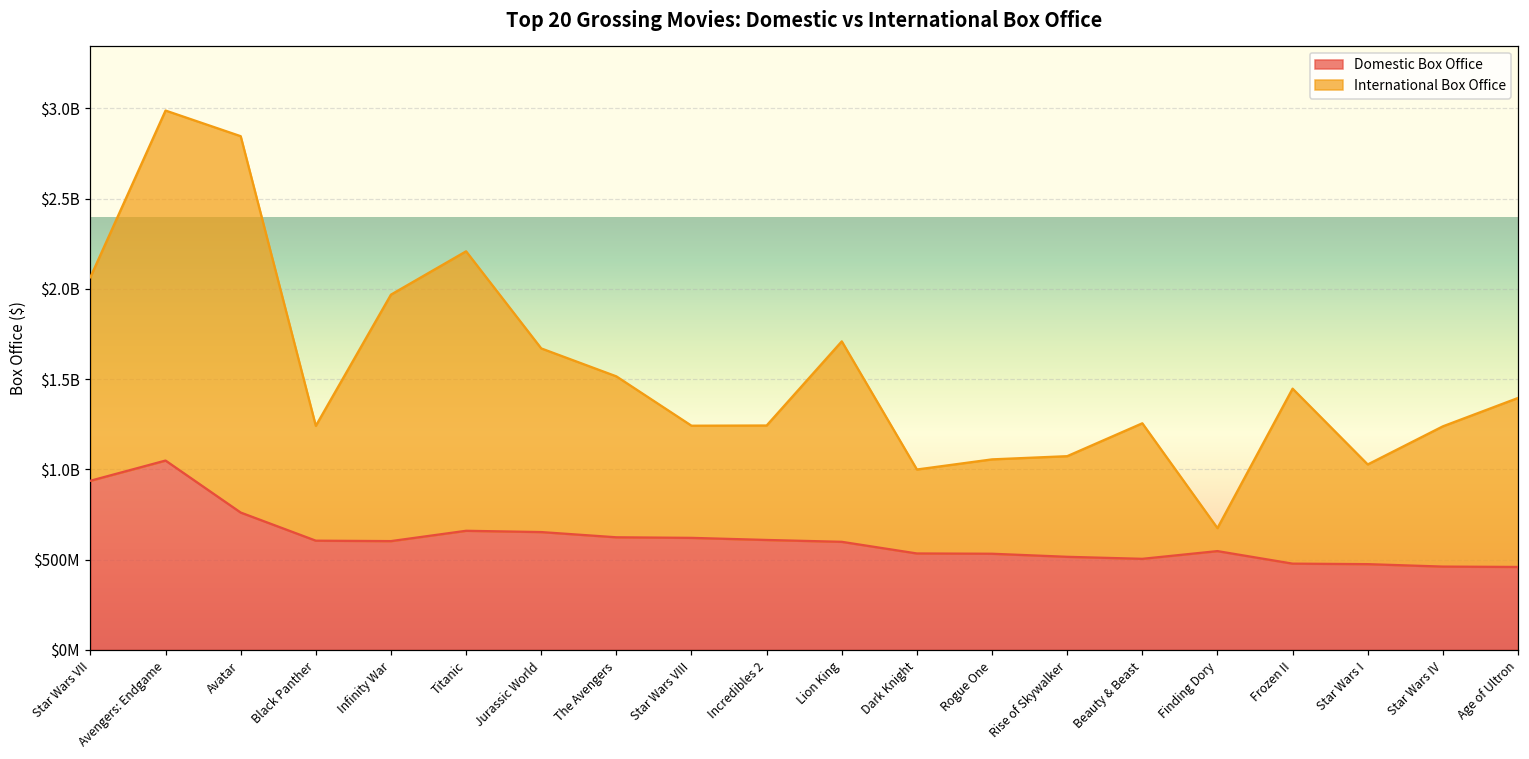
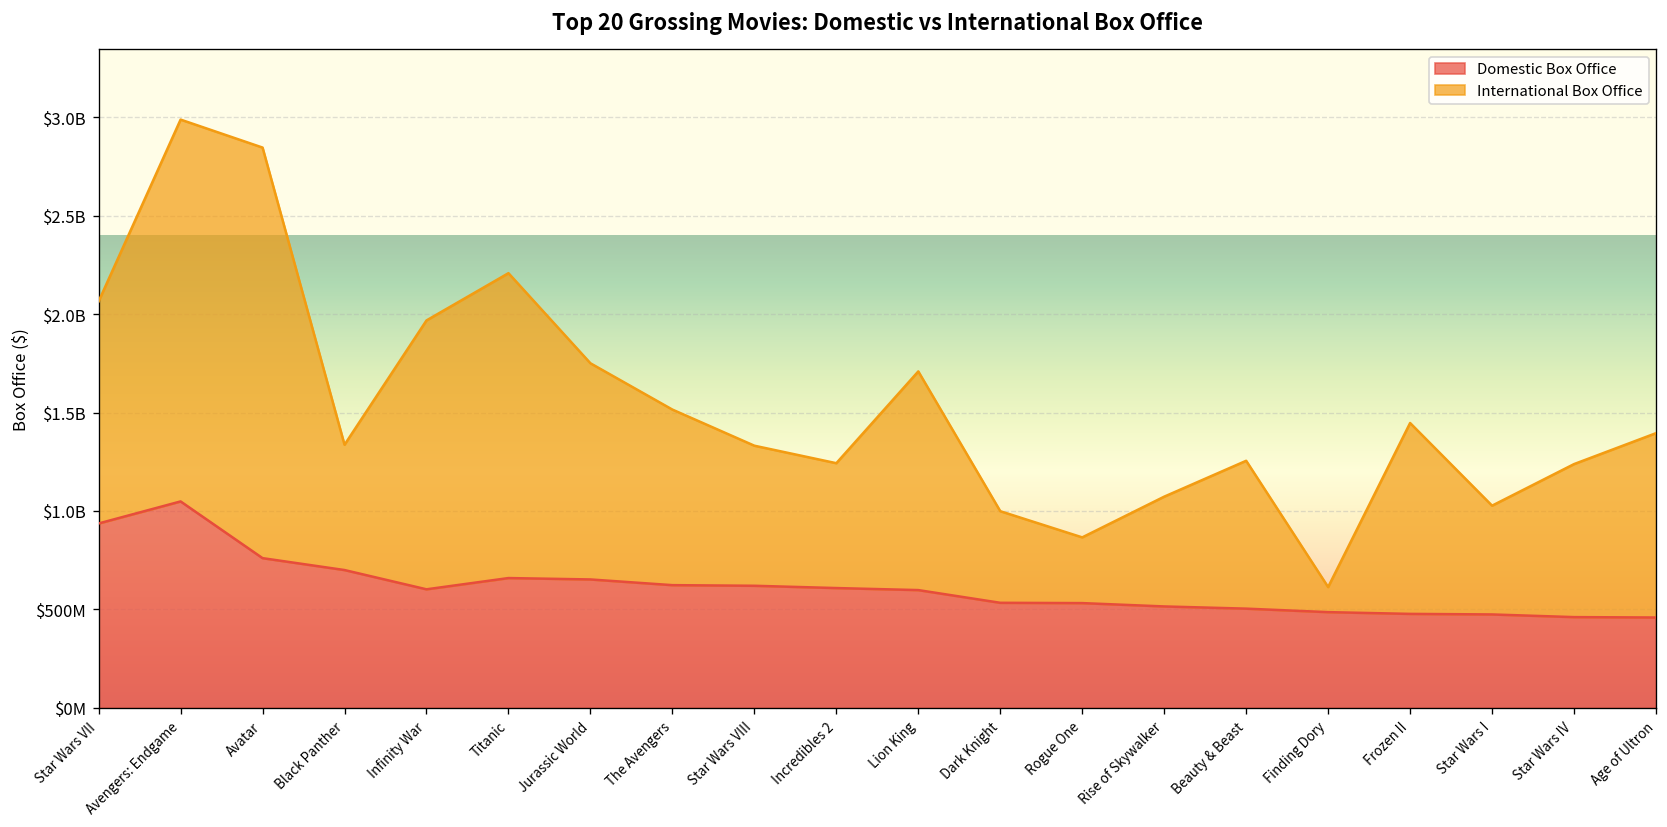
  {
    "Domestic Box Office": {
      "Star Wars VII": "$940000000",
      "Avengers: Endgame": "$1050000000",
      "Avatar": "$760000000",
-     "Black Panther": "$600000000",
+     "Black Panther": "$700000000",
      "Infinity War": "$600000000",
      "Titanic": "$660000000",
      "Jurassic World": "$650000000",
      "The Avengers": "$620000000",
      "Star Wars VIII": "$620000000",
      "Incredibles 2": "$610000000",
      "Lion King": "$600000000",
      "Dark Knight": "$530000000",
      "Rogue One": "$530000000",
      "Rise of Skywalker": "$520000000",
      "Beauty & Beast": "$500000000",
-     "Finding Dory": "$550000000",
+     "Finding Dory": "$490000000",
      "Frozen II": "$480000000",
      "Star Wars I": "$470000000",
      "Star Wars IV": "$460000000",
      "Age of Ultron": "$460000000"
    },
    "International Box Office": {
      "Star Wars VII": "$1130000000",
      "Avengers: Endgame": "$1940000000",
      "Avatar": "$2090000000",
      "Black Panther": "$640000000",
      "Infinity War": "$1370000000",
      "Titanic": "$1550000000",
-     "Jurassic World": "$1020000000",
+     "Jurassic World": "$1100000000",
      "The Avengers": "$890000000",
-     "Star Wars VIII": "$620000000",
+     "Star Wars VIII": "$710000000",
      "Incredibles 2": "$630000000",
      "Lion King": "$1110000000",
      "Dark Knight": "$470000000",
-     "Rogue One": "$520000000",
+     "Rogue One": "$330000000",
      "Rise of Skywalker": "$560000000",
      "Beauty & Beast": "$750000000",
      "Finding Dory": "$130000000",
      "Frozen II": "$970000000",
      "Star Wars I": "$550000000",
      "Star Wars IV": "$780000000",
      "Age of Ultron": "$940000000"
    }
  }
